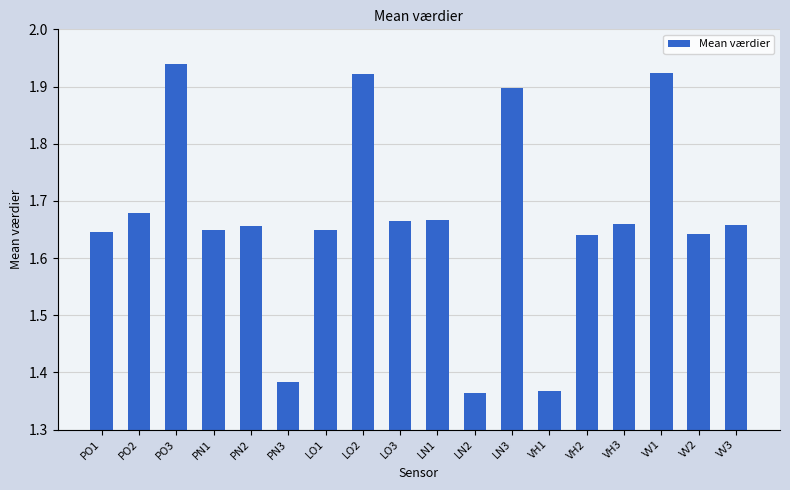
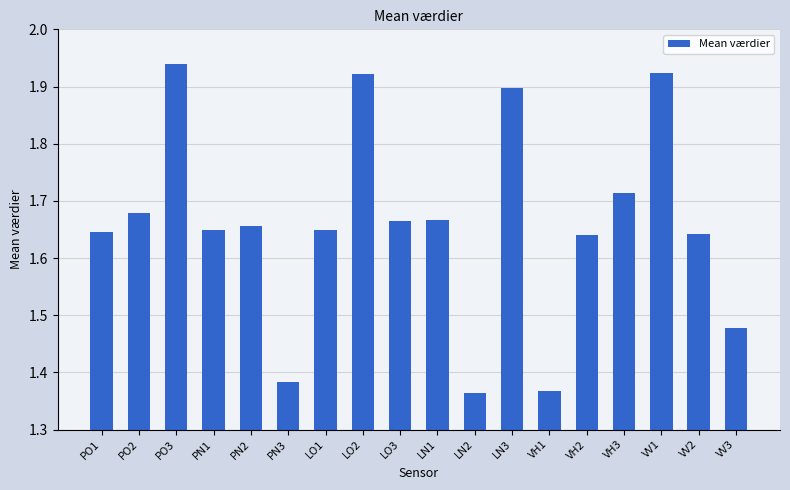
  {
    "PO1": 1.64,
    "PO2": 1.68,
    "PO3": 1.94,
    "PN1": 1.65,
    "PN2": 1.66,
    "PN3": 1.38,
    "LO1": 1.65,
    "LO2": 1.92,
    "LO3": 1.67,
    "LN1": 1.67,
    "LN2": 1.36,
    "LN3": 1.90,
    "VH1": 1.37,
    "VH2": 1.64,
-   "VH3": 1.66,
+   "VH3": 1.71,
    "VV1": 1.92,
    "VV2": 1.64,
-   "VV3": 1.66
+   "VV3": 1.48
  }
